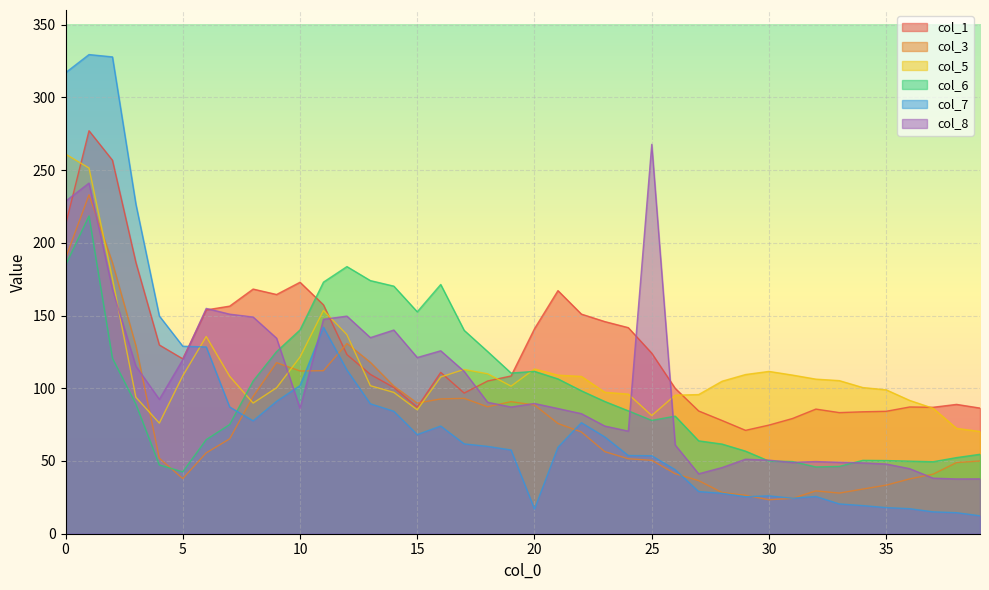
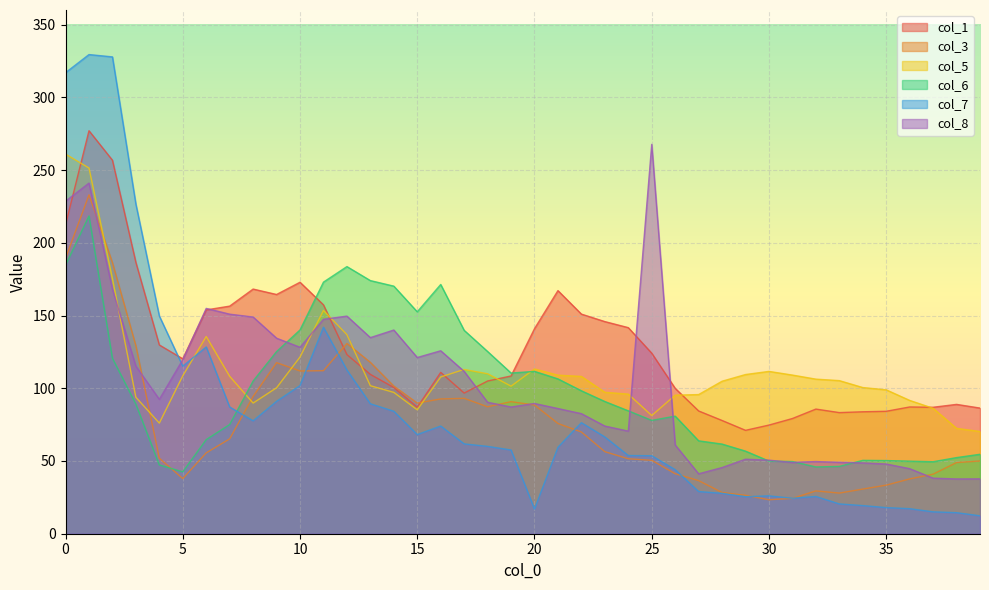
  {
    "col_6": {
      "0": 185,
      "5": 43,
      "10": 140,
      "15": 153,
      "25": 78,
      "35": 50
    },
    "col_7": {
      "0": 317,
-     "5": 129,
+     "5": 115,
      "10": 102,
      "15": 68,
      "20": 17,
      "25": 54,
      "30": 26,
      "35": 18
    },
    "col_8": {
      "0": 229,
-     "10": 86,
+     "10": 128,
      "15": 121,
      "25": 268,
      "35": 48
    }
  }
